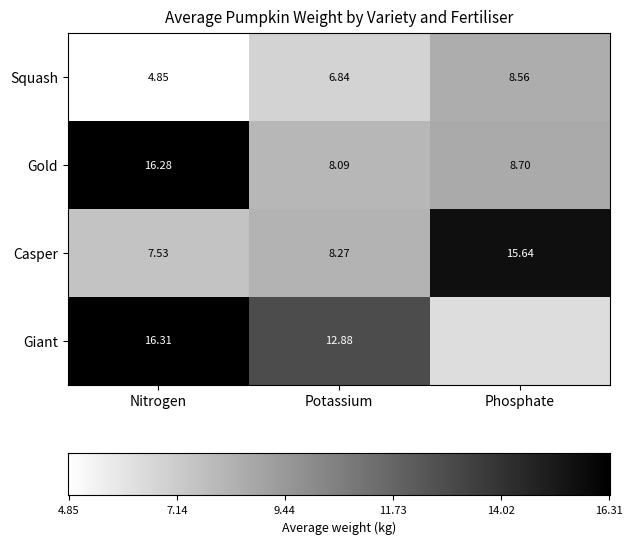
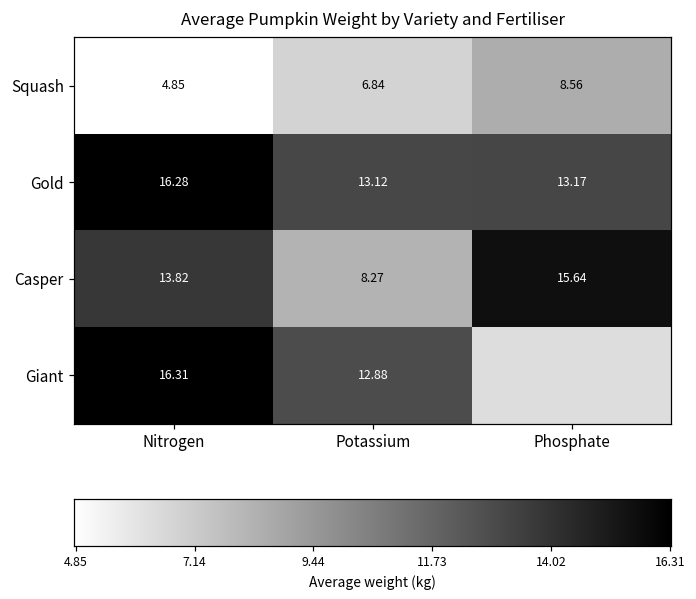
  {
    "Squash": {
      "Nitrogen": 4.85,
      "Potassium": 6.84,
      "Phosphate": 8.56
    },
    "Gold": {
      "Nitrogen": 16.28,
-     "Potassium": 8.09,
-     "Phosphate": 8.70
+     "Potassium": 13.12,
+     "Phosphate": 13.17
    },
    "Casper": {
-     "Nitrogen": 7.53,
+     "Nitrogen": 13.82,
      "Potassium": 8.27,
      "Phosphate": 15.64
    },
    "Giant": {
      "Nitrogen": 16.31,
      "Potassium": 12.88
    }
  }
